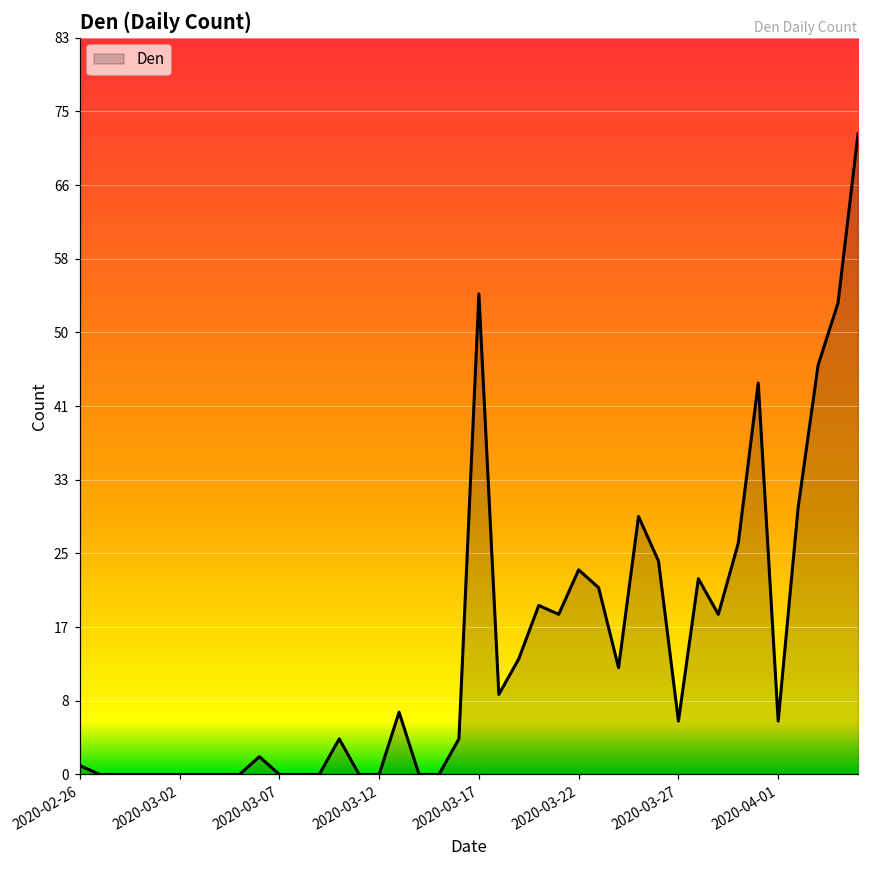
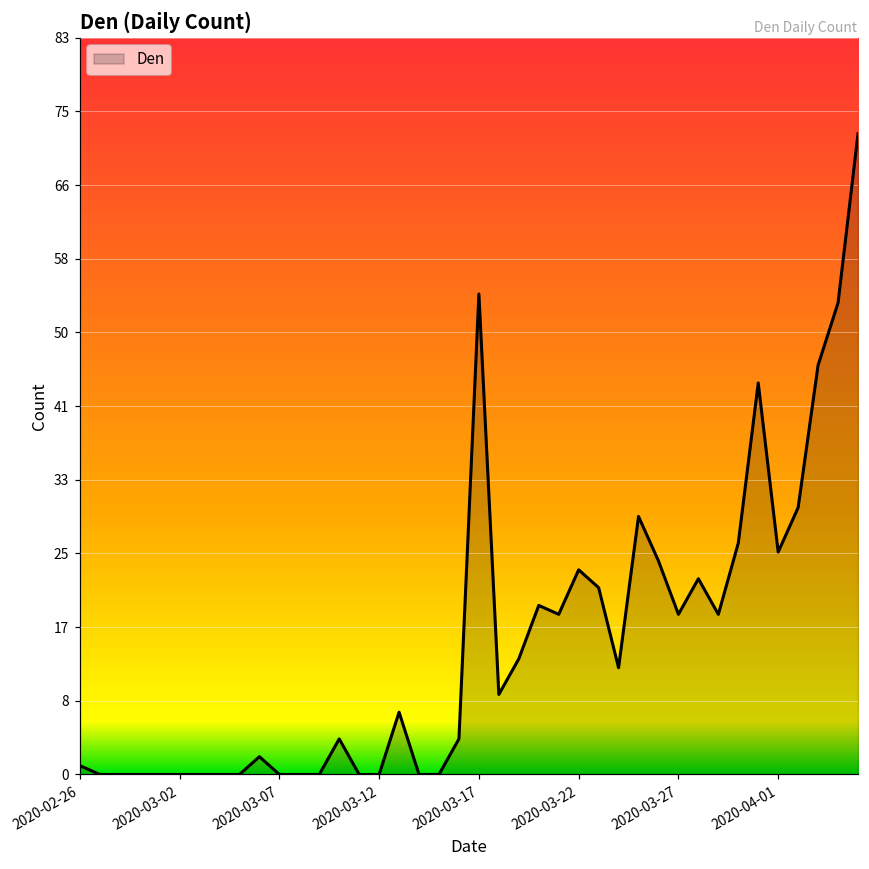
  {
    "2020-02-26": 1,
    "2020-03-02": 0,
    "2020-03-07": 0,
    "2020-03-12": 0,
    "2020-03-17": 54,
    "2020-03-22": 23,
-   "2020-03-27": 6,
-   "2020-04-01": 6
+   "2020-03-27": 18,
+   "2020-04-01": 25
  }
